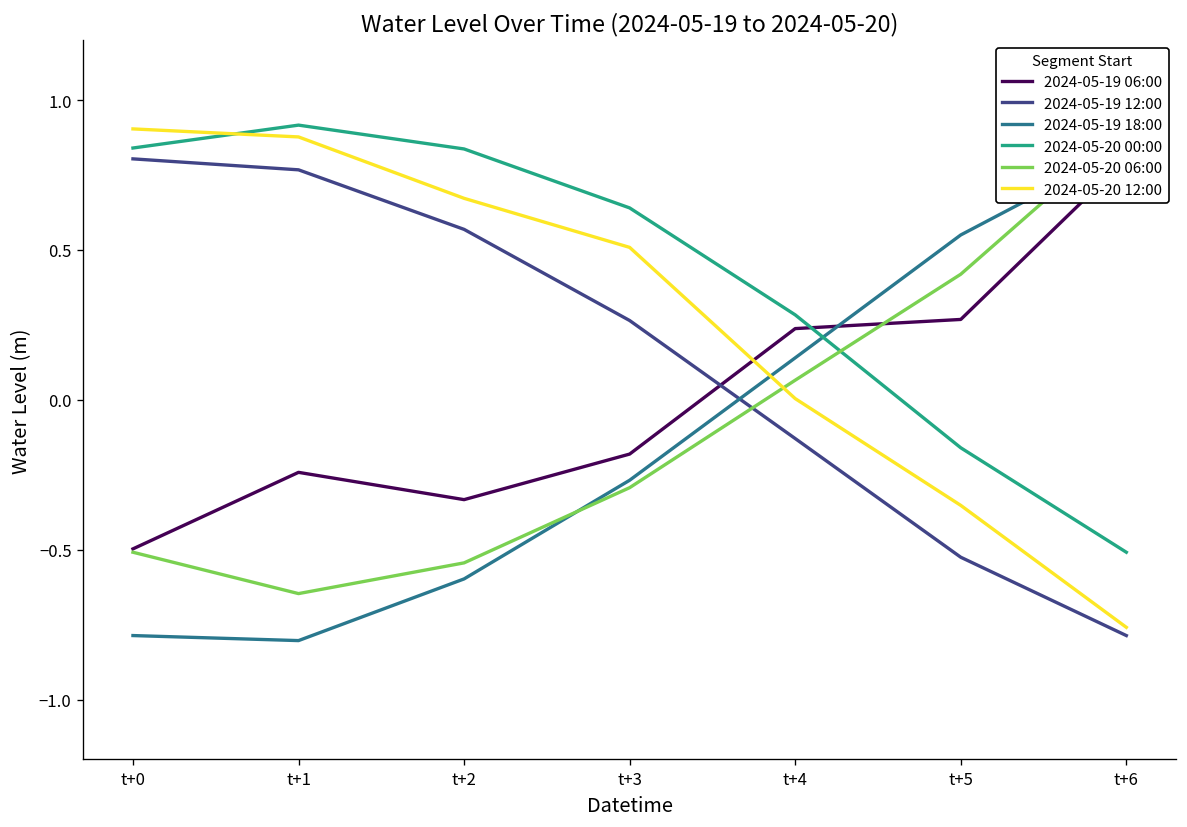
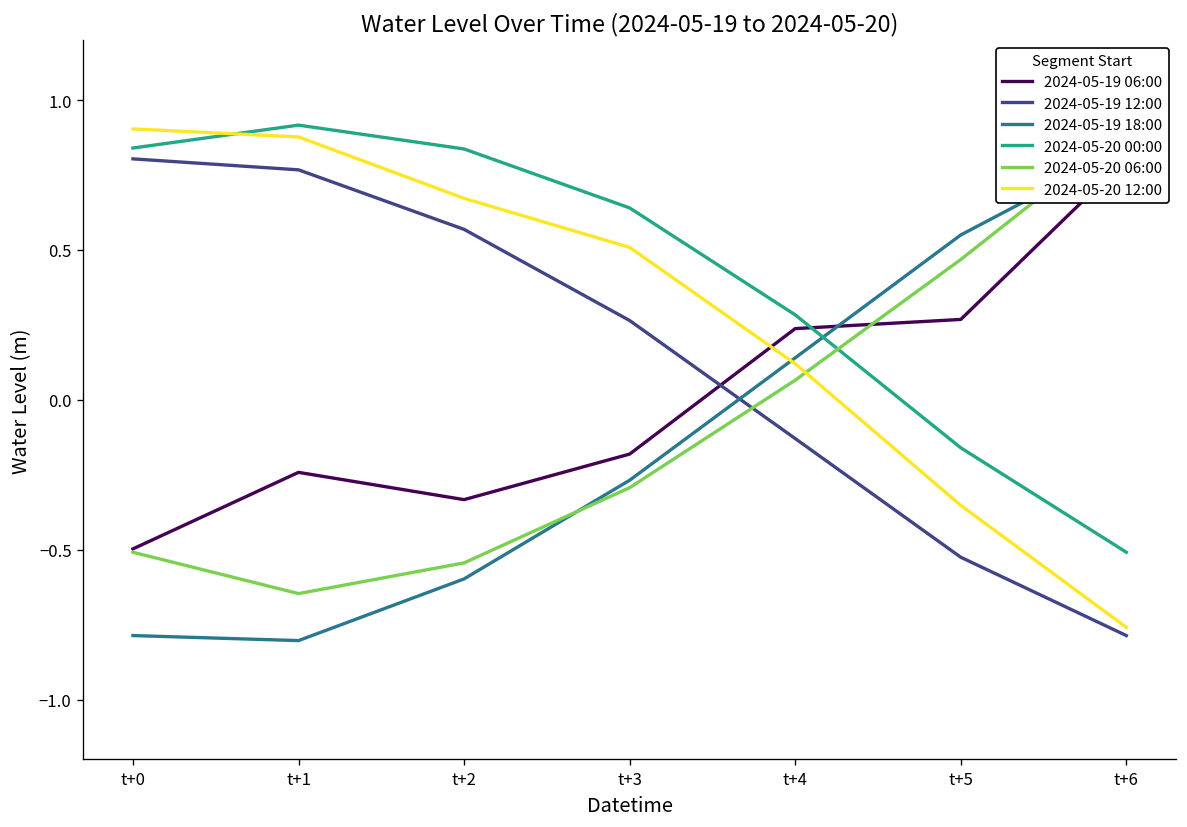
  {
    "2024-05-19 06:00": {
      "t+0": -0.50,
      "t+1": -0.24,
      "t+2": -0.33,
      "t+3": -0.18,
      "t+4": 0.24,
      "t+5": 0.27
    },
    "2024-05-20 06:00": {
      "t+0": -0.51,
      "t+1": -0.65,
      "t+2": -0.54,
      "t+3": -0.29,
      "t+4": 0.07,
-     "t+5": 0.42
+     "t+5": 0.47
    },
    "2024-05-20 12:00": {
      "t+0": 0.90,
      "t+1": 0.88,
      "t+2": 0.67,
      "t+3": 0.51,
-     "t+4": 0.00,
+     "t+4": 0.12,
      "t+5": -0.35,
      "t+6": -0.76
    }
  }
